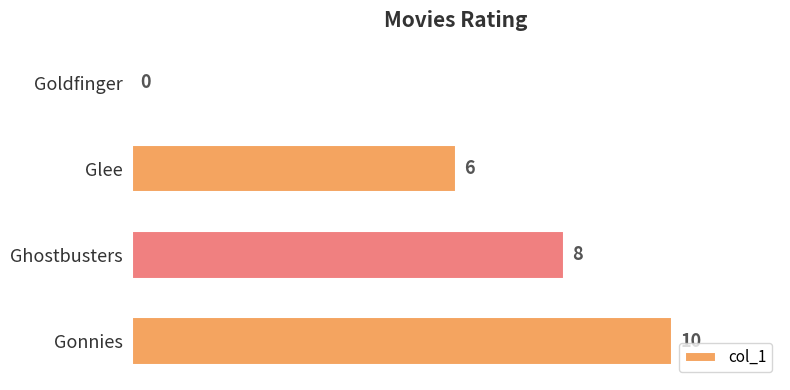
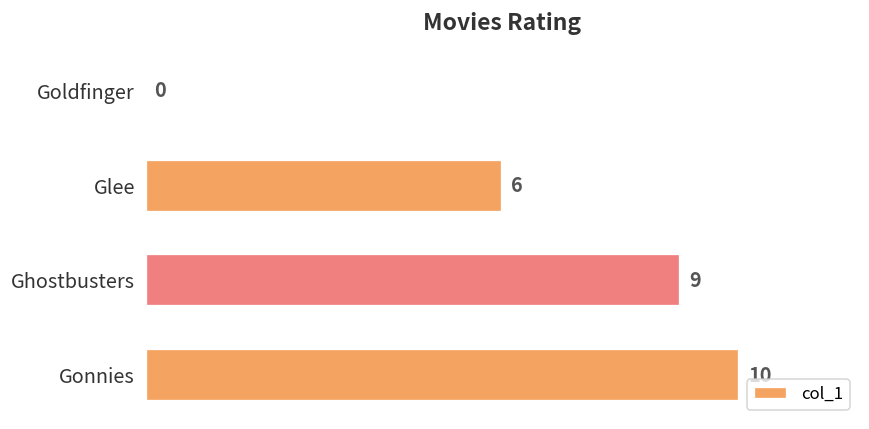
  {
    "Goldfinger": 0,
    "Glee": 6,
-   "Ghostbusters": 8
+   "Ghostbusters": 9
  }
